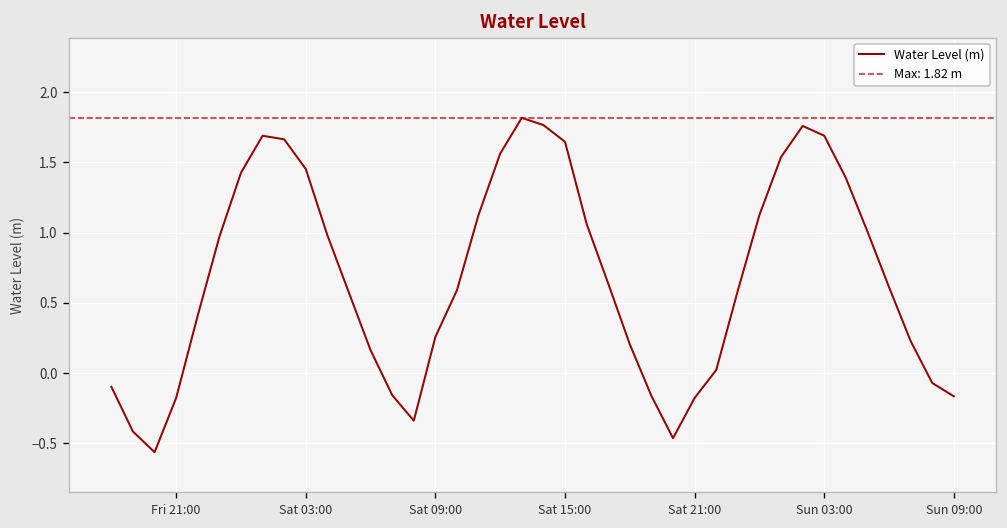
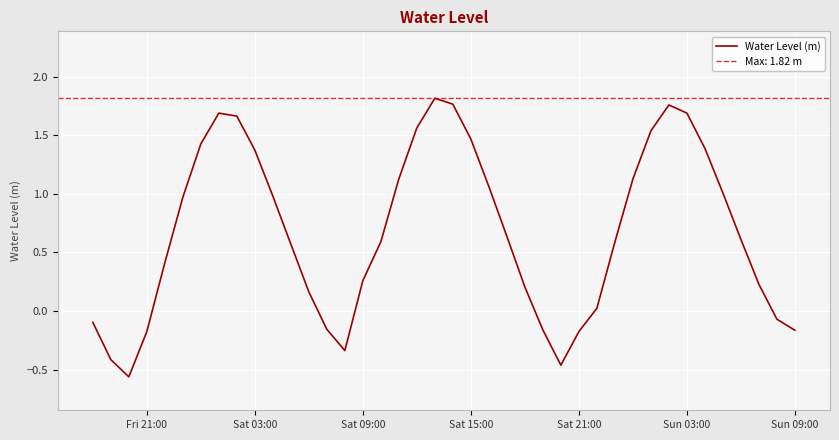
  {
    "Fri 21:00": -0.18,
-   "Sat 03:00": 1.45,
+   "Sat 03:00": 1.37,
    "Sat 09:00": 0.26,
-   "Sat 15:00": 1.65,
+   "Sat 15:00": 1.47,
    "Sat 21:00": -0.18,
    "Sun 03:00": 1.69,
    "Sun 09:00": -0.16
  }
